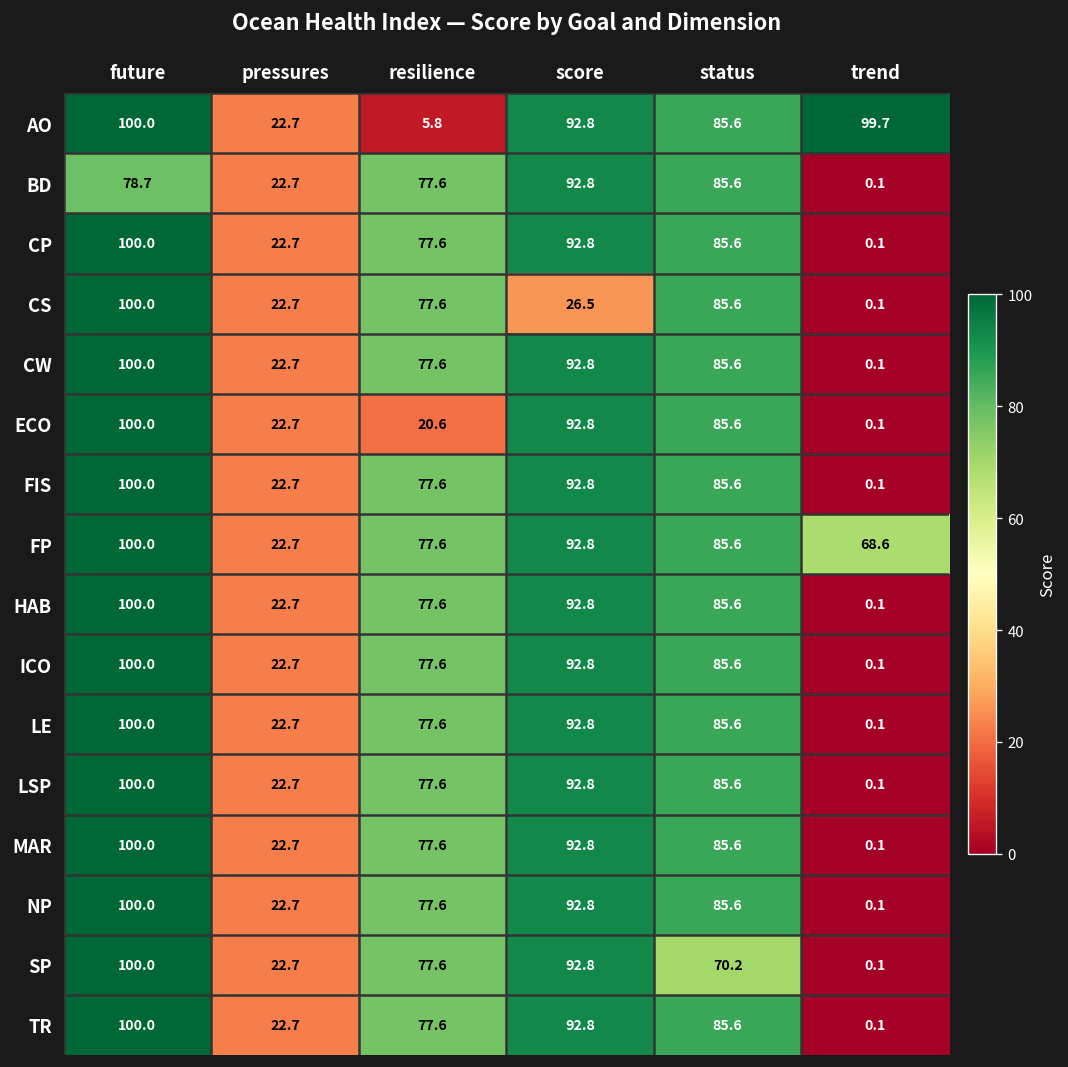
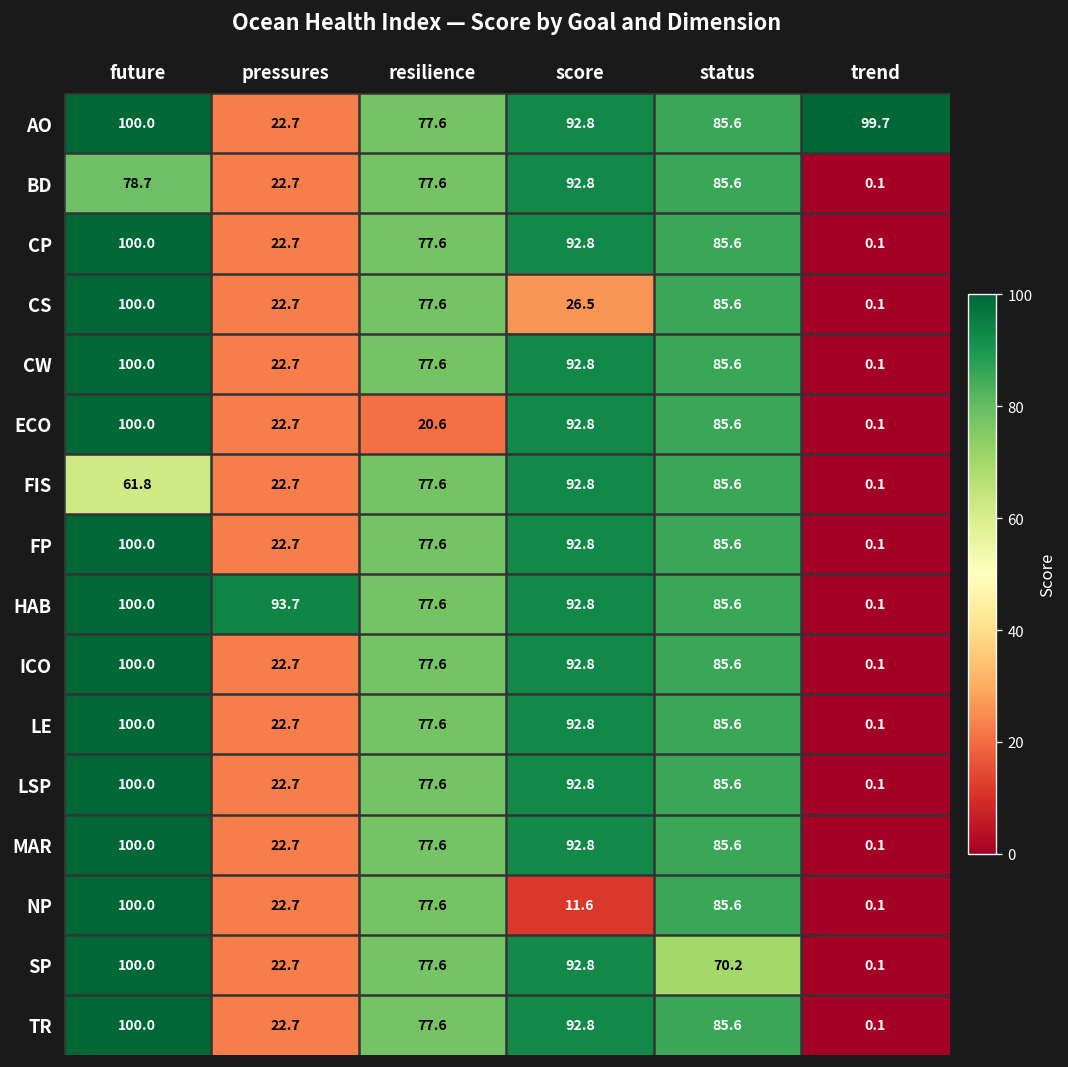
  {
    "AO": {
      "future": 100.0,
      "pressures": 22.7,
-     "resilience": 5.8,
+     "resilience": 77.6,
      "score": 92.8,
      "status": 85.6,
      "trend": 99.7
    },
    "BD": {
      "future": 78.7,
      "pressures": 22.7,
      "resilience": 77.6,
      "score": 92.8,
      "status": 85.6,
      "trend": 0.1
    },
    "CP": {
      "future": 100.0,
      "pressures": 22.7,
      "resilience": 77.6,
      "score": 92.8,
      "status": 85.6,
      "trend": 0.1
    },
    "CS": {
      "future": 100.0,
      "pressures": 22.7,
      "resilience": 77.6,
      "score": 26.5,
      "status": 85.6,
      "trend": 0.1
    },
    "CW": {
      "future": 100.0,
      "pressures": 22.7,
      "resilience": 77.6,
      "score": 92.8,
      "status": 85.6,
      "trend": 0.1
    },
    "ECO": {
      "future": 100.0,
      "pressures": 22.7,
      "resilience": 20.6,
      "score": 92.8,
      "status": 85.6,
      "trend": 0.1
    },
    "FIS": {
-     "future": 100.0,
+     "future": 61.8,
      "pressures": 22.7,
      "resilience": 77.6,
      "score": 92.8,
      "status": 85.6,
      "trend": 0.1
    },
    "FP": {
      "future": 100.0,
      "pressures": 22.7,
      "resilience": 77.6,
      "score": 92.8,
      "status": 85.6,
-     "trend": 68.6
+     "trend": 0.1
    },
    "HAB": {
      "future": 100.0,
-     "pressures": 22.7,
+     "pressures": 93.7,
      "resilience": 77.6,
      "score": 92.8,
      "status": 85.6,
      "trend": 0.1
    },
    "ICO": {
      "future": 100.0,
      "pressures": 22.7,
      "resilience": 77.6,
      "score": 92.8,
      "status": 85.6,
      "trend": 0.1
    },
    "LE": {
      "future": 100.0,
      "pressures": 22.7,
      "resilience": 77.6,
      "score": 92.8,
      "status": 85.6,
      "trend": 0.1
    },
    "LSP": {
      "future": 100.0,
      "pressures": 22.7,
      "resilience": 77.6,
      "score": 92.8,
      "status": 85.6,
      "trend": 0.1
    },
    "MAR": {
      "future": 100.0,
      "pressures": 22.7,
      "resilience": 77.6,
      "score": 92.8,
      "status": 85.6,
      "trend": 0.1
    },
    "NP": {
      "future": 100.0,
      "pressures": 22.7,
      "resilience": 77.6,
-     "score": 92.8,
+     "score": 11.6,
      "status": 85.6,
      "trend": 0.1
    },
    "SP": {
      "future": 100.0,
      "pressures": 22.7,
      "resilience": 77.6,
      "score": 92.8,
      "status": 70.2,
      "trend": 0.1
    },
    "TR": {
      "future": 100.0,
      "pressures": 22.7,
      "resilience": 77.6,
      "score": 92.8,
      "status": 85.6,
      "trend": 0.1
    }
  }
